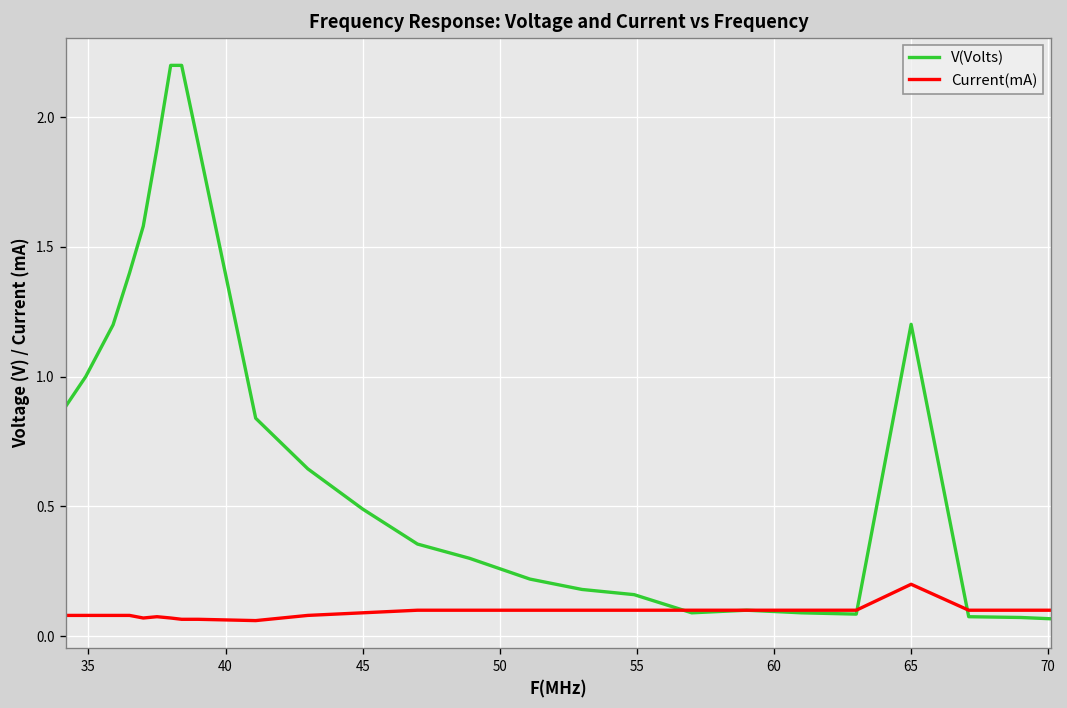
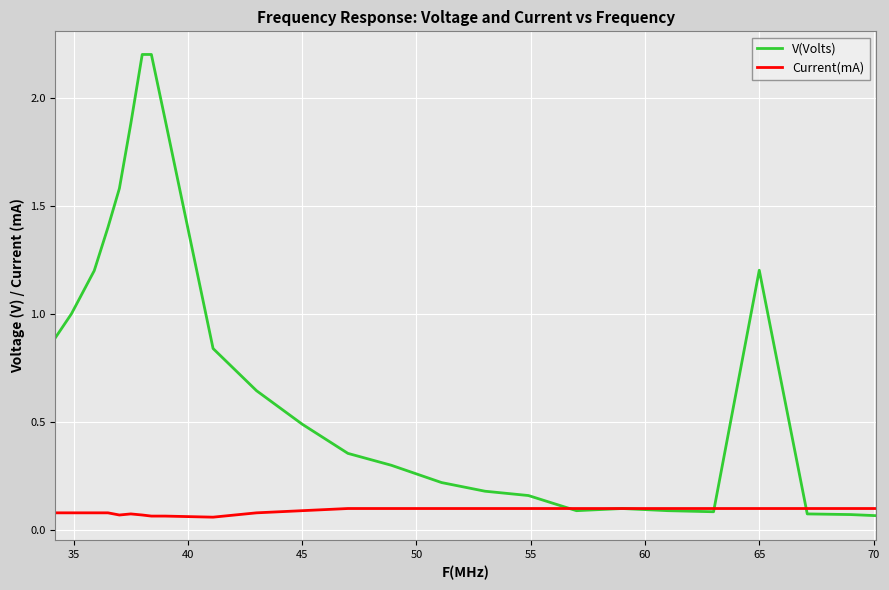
  {
    "V(Volts)": {
      "45": 0.5,
      "65": 1.2
    },
    "Current(mA)": {
      "45": 0.1,
-     "65": 0.2
+     "65": 0.1
    }
  }
